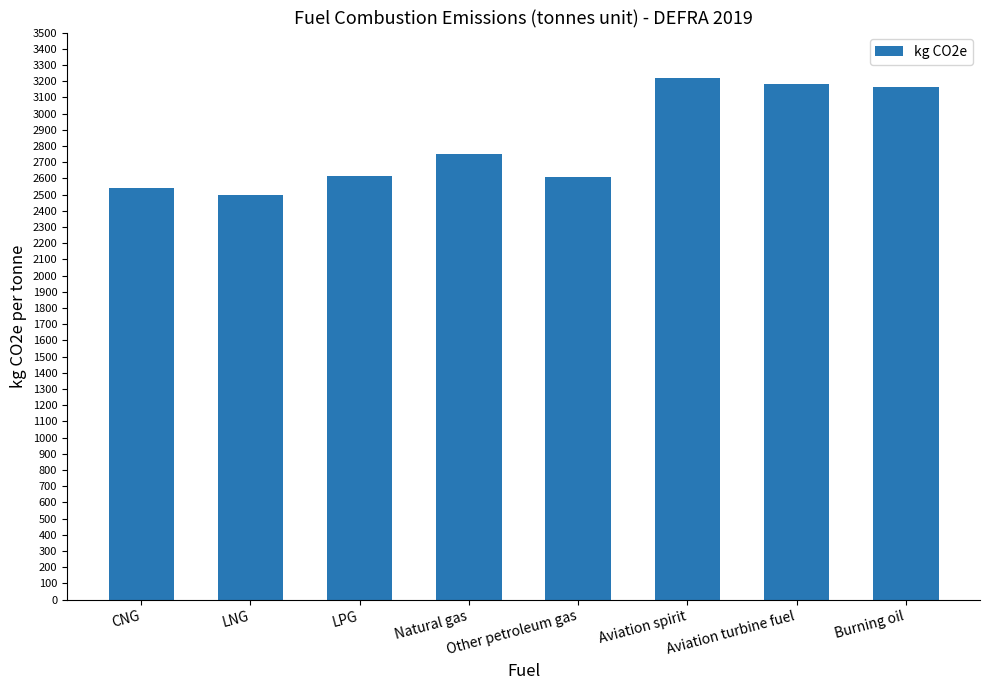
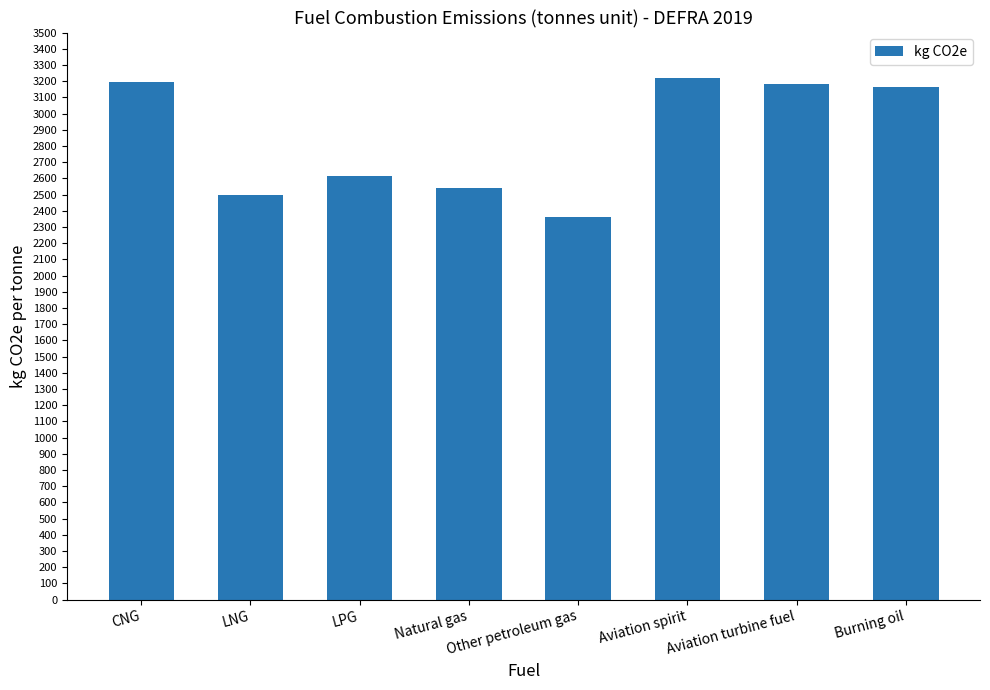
  {
-   "CNG": 2540,
+   "CNG": 3190,
    "LNG": 2500,
    "LPG": 2620,
-   "Natural gas": 2750,
-   "Other petroleum gas": 2610,
+   "Natural gas": 2540,
+   "Other petroleum gas": 2360,
    "Aviation spirit": 3220,
    "Aviation turbine fuel": 3180,
    "Burning oil": 3170
  }
